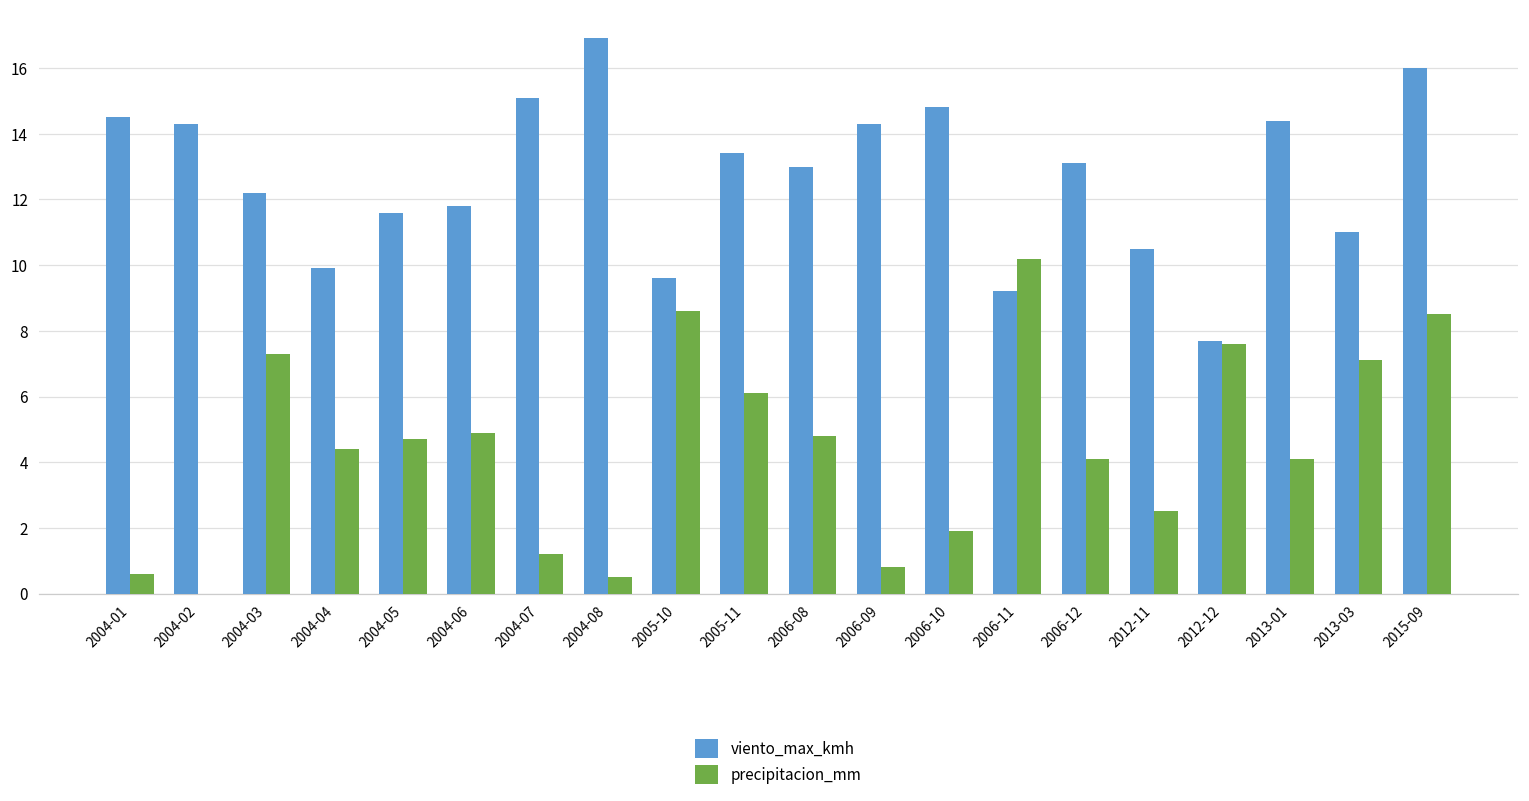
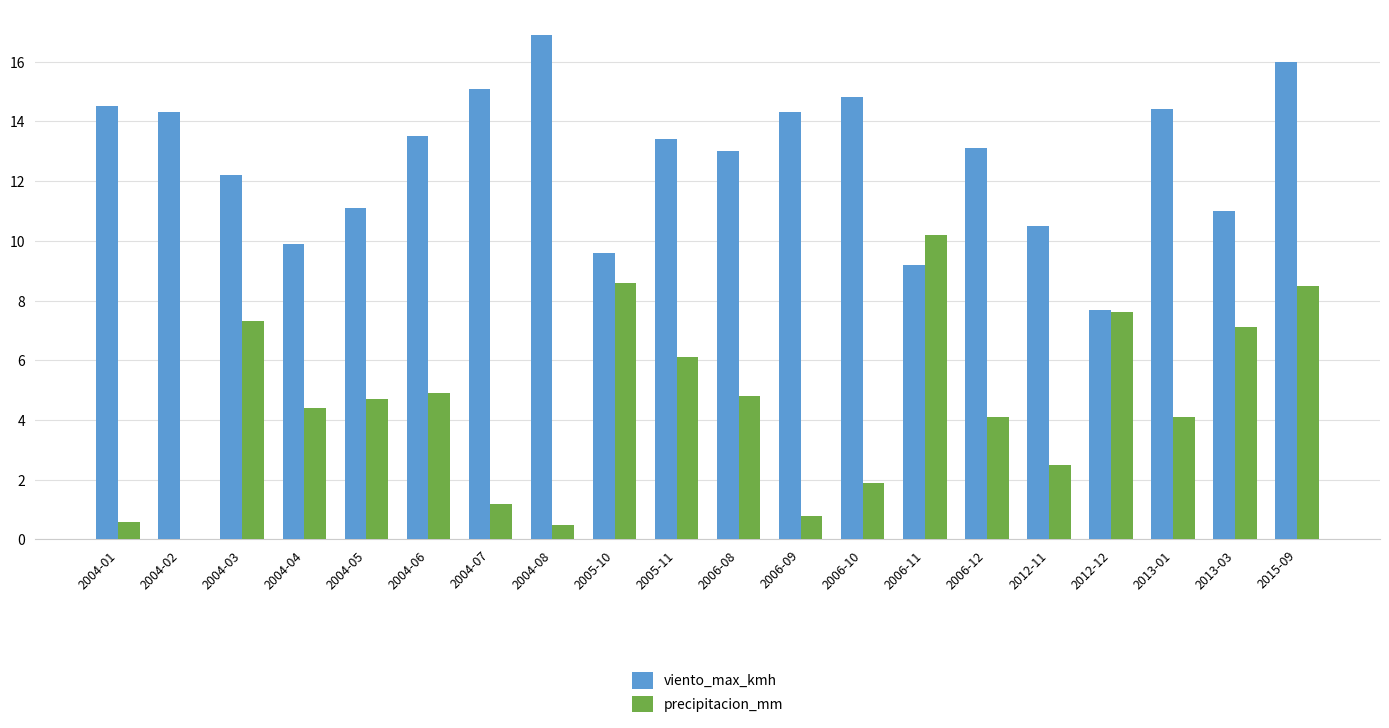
  {
    "viento_max_kmh": {
      "2004-01": 14.5,
      "2004-02": 14.3,
      "2004-03": 12.2,
      "2004-04": 9.9,
-     "2004-05": 11.6,
-     "2004-06": 11.8,
+     "2004-05": 11.1,
+     "2004-06": 13.5,
      "2004-07": 15.1,
      "2004-08": 16.9,
      "2005-10": 9.6,
      "2005-11": 13.4,
      "2006-08": 13.0,
      "2006-09": 14.3,
      "2006-10": 14.8,
      "2006-11": 9.2,
      "2006-12": 13.1,
      "2012-11": 10.5,
      "2012-12": 7.7,
      "2013-01": 14.4,
      "2013-03": 11.0,
      "2015-09": 16.0
    },
    "precipitacion_mm": {
      "2004-01": 0.6,
      "2004-02": 0.0,
      "2004-03": 7.3,
      "2004-04": 4.4,
      "2004-05": 4.7,
      "2004-06": 4.9,
      "2004-07": 1.2,
      "2004-08": 0.5,
      "2005-10": 8.6,
      "2005-11": 6.1,
      "2006-08": 4.8,
      "2006-09": 0.8,
      "2006-10": 1.9,
      "2006-11": 10.2,
      "2006-12": 4.1,
      "2012-11": 2.5,
      "2012-12": 7.6,
      "2013-01": 4.1,
      "2013-03": 7.1,
      "2015-09": 8.5
    }
  }
